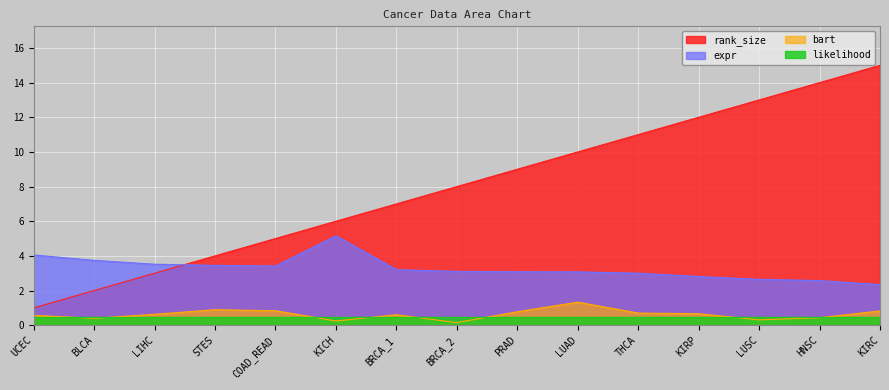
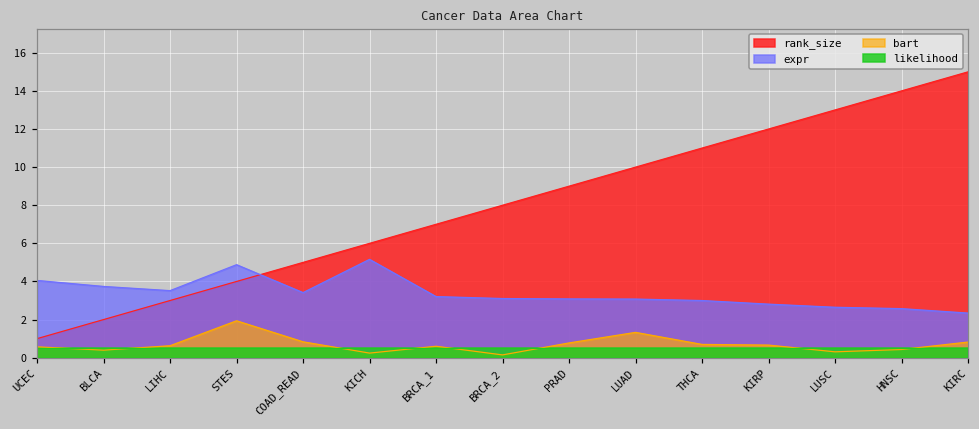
  {
    "rank_size": {
      "UCEC": 1.0,
      "BLCA": 2.0,
      "LIHC": 3.0,
      "STES": 4.0,
      "COAD_READ": 5.0,
      "KICH": 6.0,
      "BRCA_1": 7.0,
      "BRCA_2": 8.0,
      "PRAD": 9.0,
      "LUAD": 10.0,
      "THCA": 11.0,
      "KIRP": 12.0,
      "LUSC": 13.0,
      "HNSC": 14.0,
      "KIRC": 15.0
    },
    "expr": {
      "UCEC": 4.1,
      "BLCA": 3.7,
      "LIHC": 3.5,
-     "STES": 3.5,
+     "STES": 4.9,
      "COAD_READ": 3.4,
      "KICH": 5.2,
      "BRCA_1": 3.2,
      "BRCA_2": 3.1,
      "PRAD": 3.1,
      "LUAD": 3.1,
      "THCA": 3.0,
      "KIRP": 2.8,
      "LUSC": 2.6,
      "HNSC": 2.6,
      "KIRC": 2.3
    },
    "bart": {
-     "STES": 0.9,
+     "STES": 1.9,
      "COAD_READ": 0.8,
      "KICH": 0.2,
      "BRCA_2": 0.1,
      "PRAD": 0.8,
      "LUAD": 1.3,
      "THCA": 0.7,
      "KIRP": 0.7,
      "LUSC": 0.3,
      "KIRC": 0.8
    },
    "likelihood": {
      "STES": 0.5,
      "COAD_READ": 0.5,
      "KICH": 0.5,
      "BRCA_2": 0.5,
      "PRAD": 0.5,
      "LUAD": 0.5,
      "THCA": 0.5,
      "KIRP": 0.5,
      "LUSC": 0.5,
      "KIRC": 0.5
    }
  }
